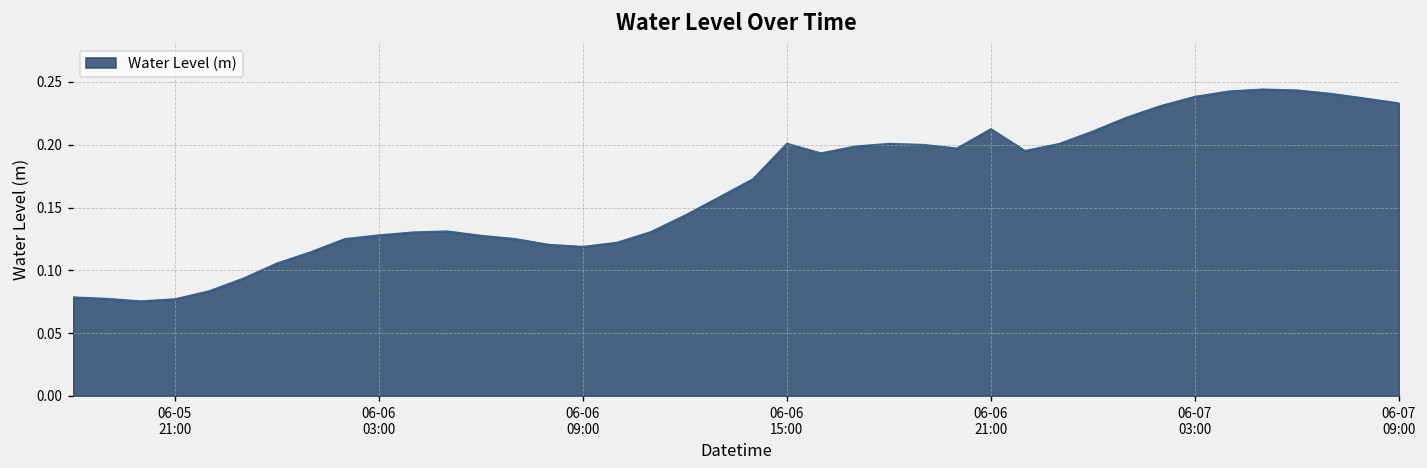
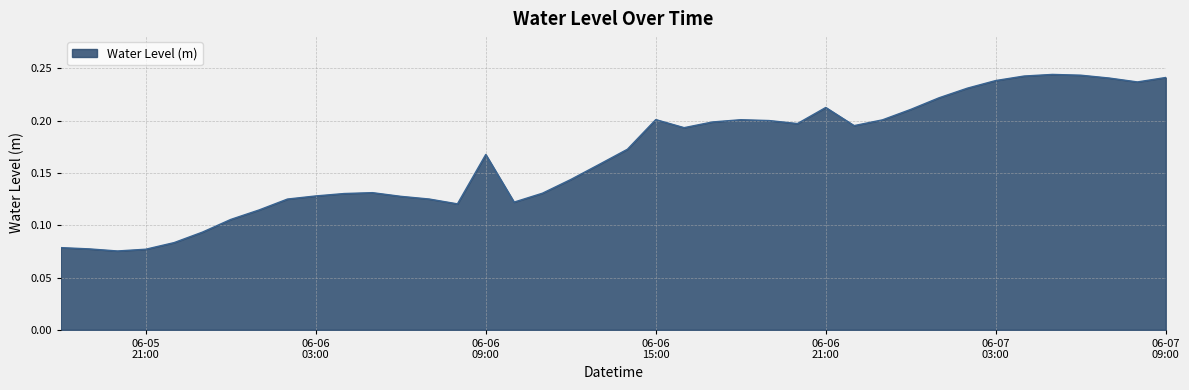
  {
    "06-05 21:00": 0.077,
    "06-06 03:00": 0.128,
-   "06-06 09:00": 0.119,
+   "06-06 09:00": 0.168,
    "06-06 15:00": 0.201,
    "06-06 21:00": 0.213,
    "06-07 03:00": 0.238,
-   "06-07 09:00": 0.233
+   "06-07 09:00": 0.241
  }
